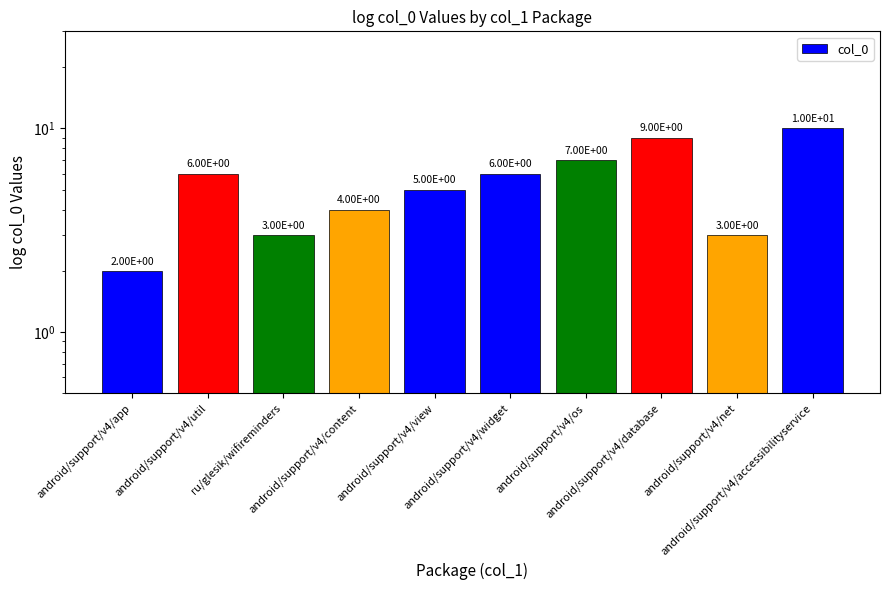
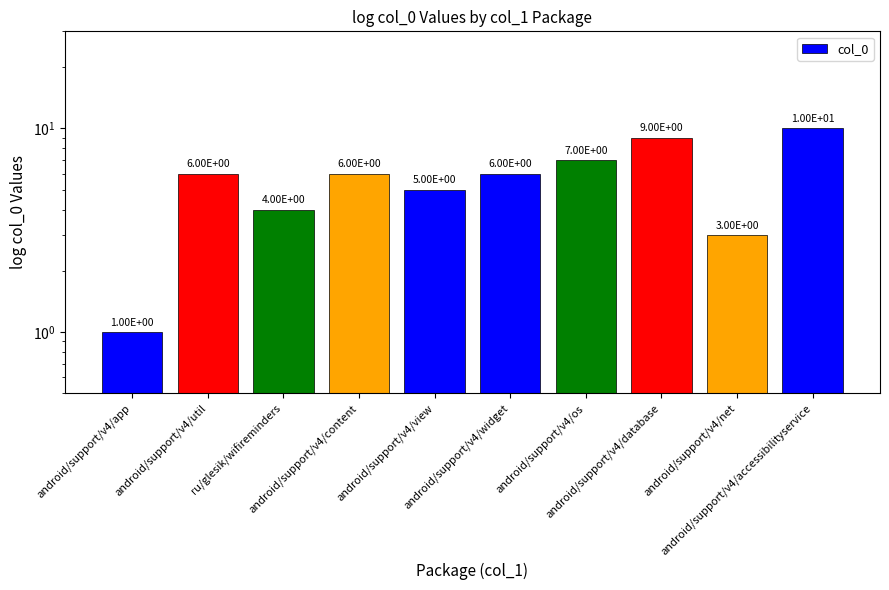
  {
-   "android/support/v4/app": "2.00E+00",
+   "android/support/v4/app": "1.00E+00",
    "android/support/v4/util": "6.00E+00",
-   "ru/glesik/wifireminders": "3.00E+00",
-   "android/support/v4/content": "4.00E+00",
+   "ru/glesik/wifireminders": "4.00E+00",
+   "android/support/v4/content": "6.00E+00",
    "android/support/v4/view": "5.00E+00",
    "android/support/v4/widget": "6.00E+00",
    "android/support/v4/os": "7.00E+00",
    "android/support/v4/database": "9.00E+00",
    "android/support/v4/net": "3.00E+00",
    "android/support/v4/accessibilityservice": "1.00E+01"
  }
